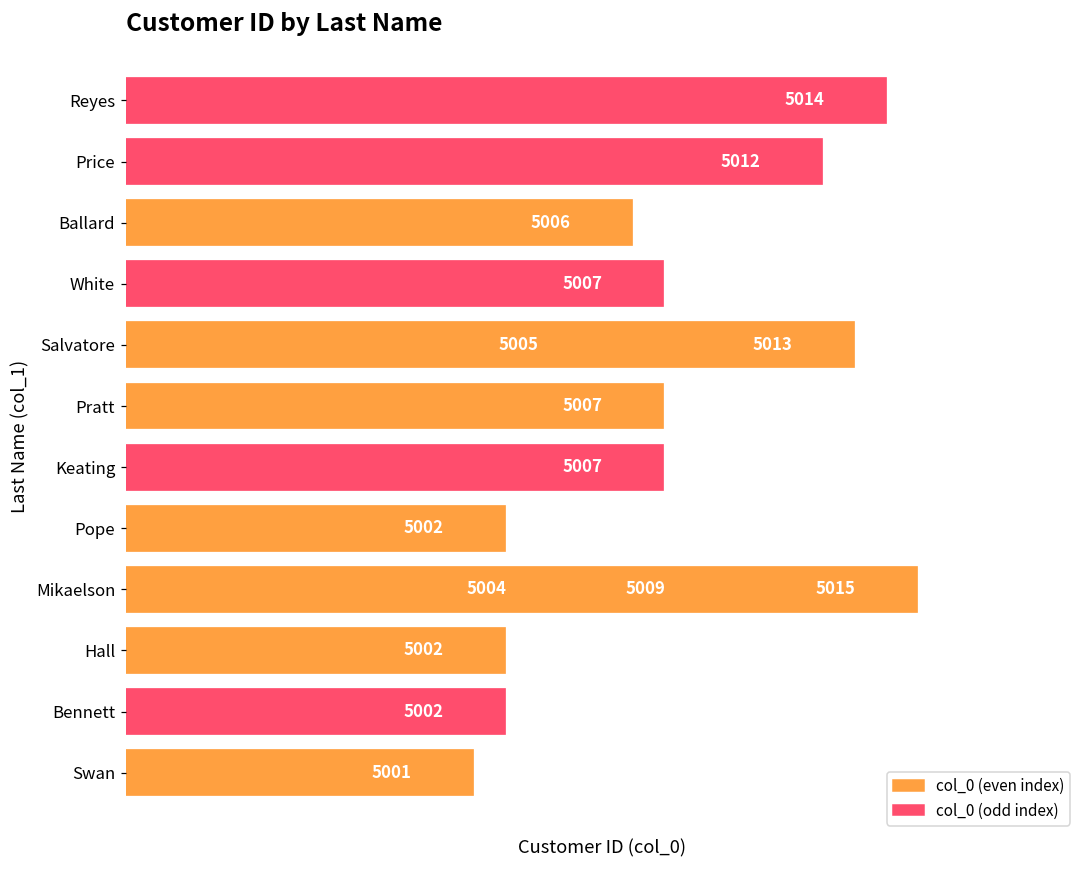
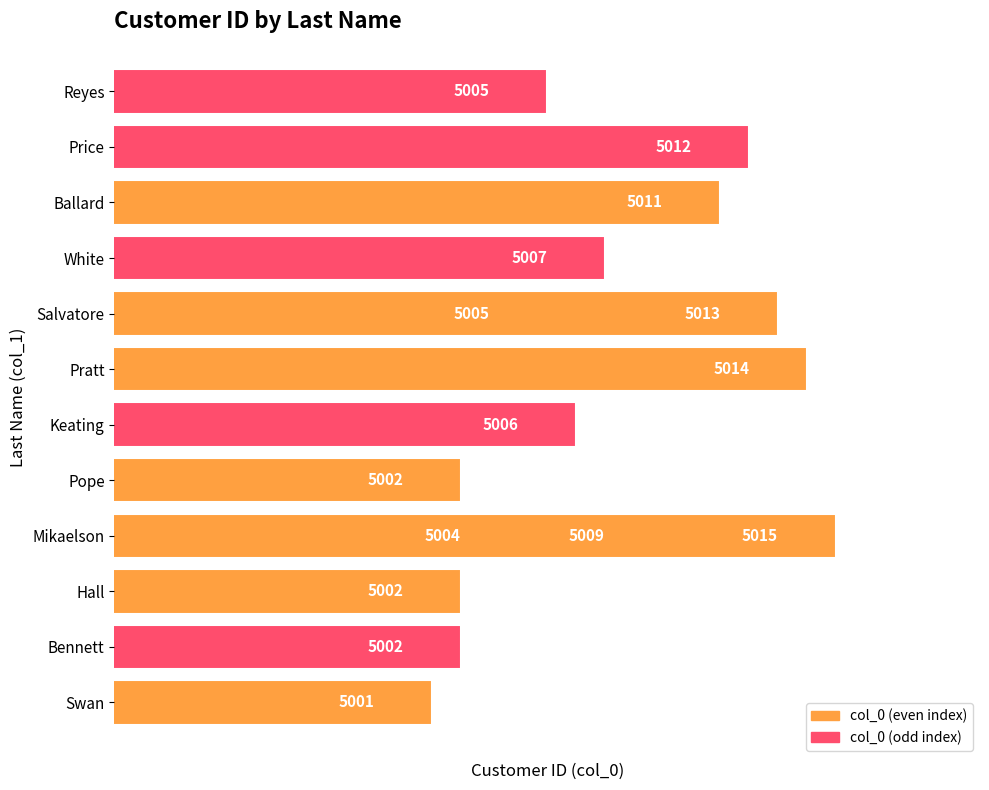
  {
-   "Reyes": 5014,
+   "Reyes": 5005,
    "Price": 5012,
-   "Ballard": 5006,
+   "Ballard": 5011,
    "White": 5007,
-   "Pratt": 5007,
-   "Keating": 5007,
+   "Pratt": 5014,
+   "Keating": 5006,
    "Pope": 5002,
    "Hall": 5002,
    "Bennett": 5002,
    "Swan": 5001
  }
